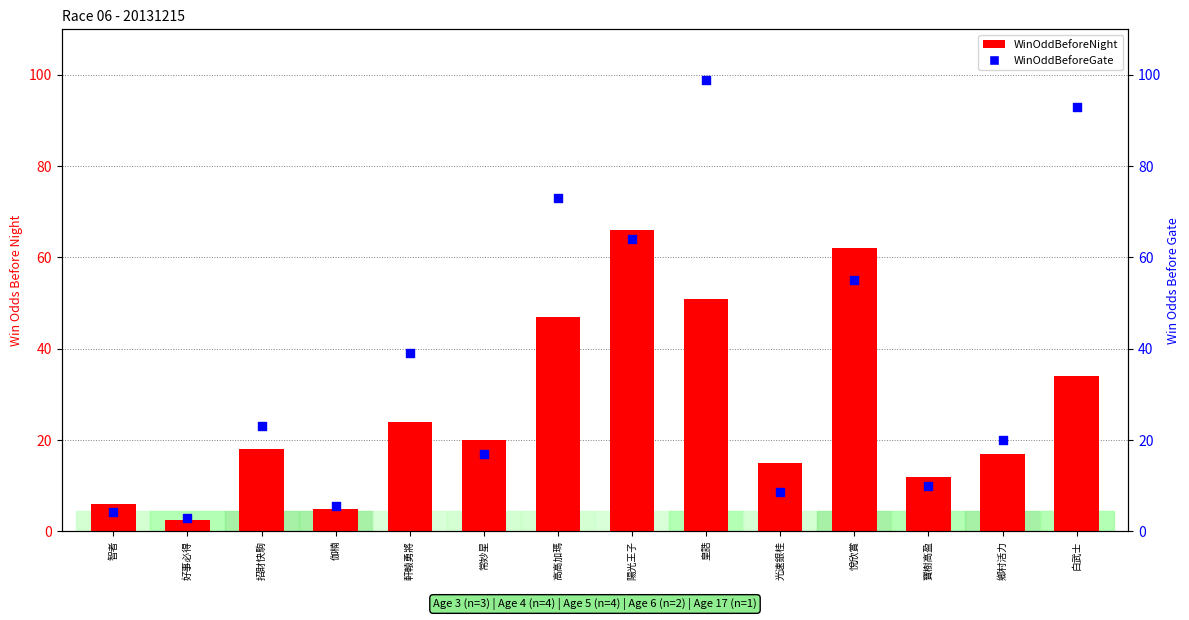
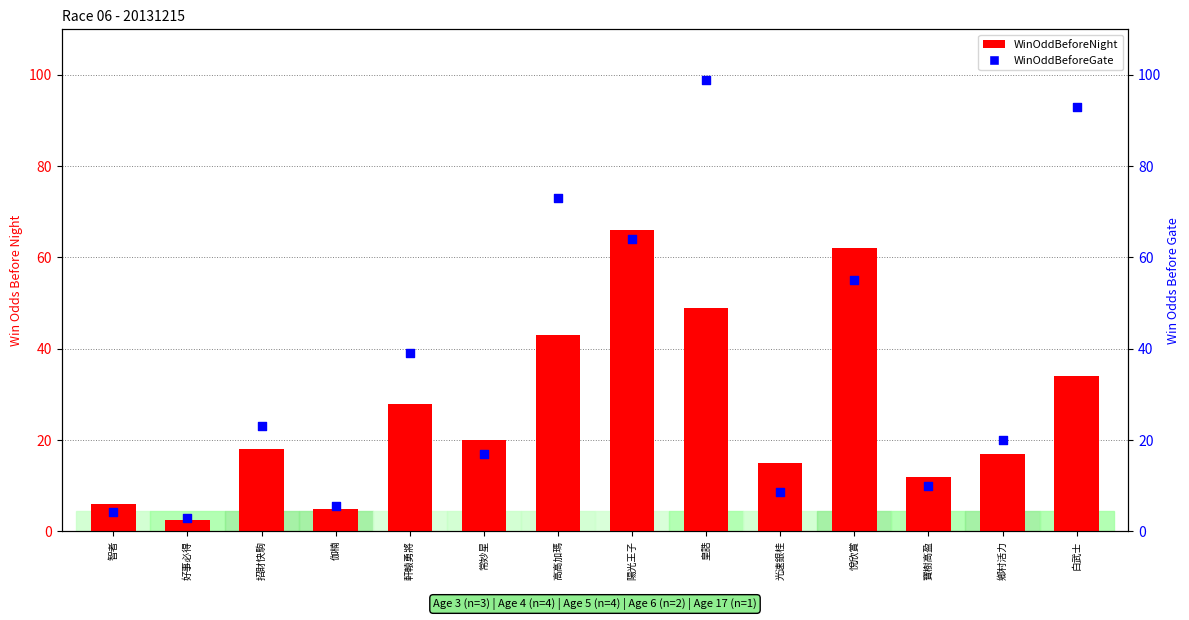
  {
    "WinOddBeforeNight": {
      "智者": 6,
      "招財快駒": 18,
      "伽楠": 5,
-     "軒轅勇將": 24,
+     "軒轅勇將": 28,
      "常妙星": 20,
-     "高高加瑪": 47,
+     "高高加瑪": 43,
      "陽光王子": 66,
-     "皇誥": 51,
+     "皇誥": 49,
      "光速銀桂": 15,
      "悅欣賞": 62,
      "寶樹高盈": 12,
      "鄉村活力": 17,
      "白武士": 34
    }
  }
